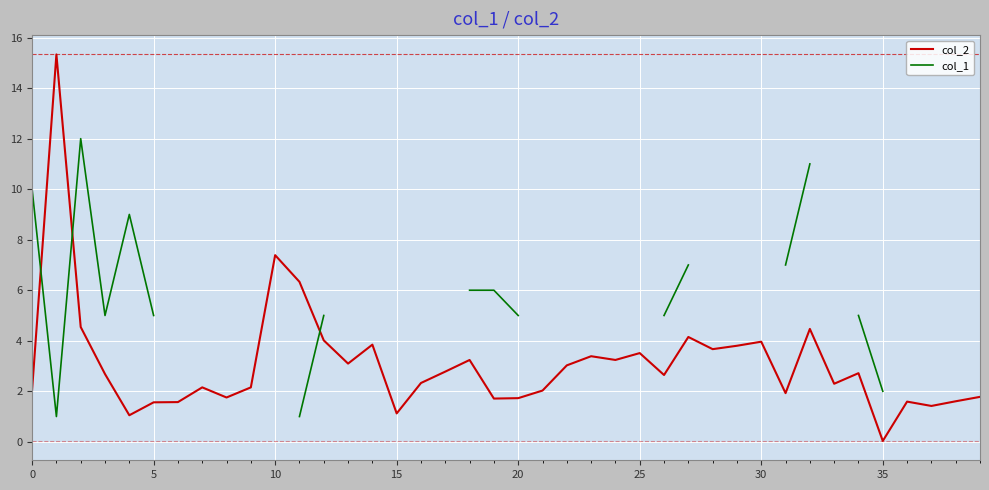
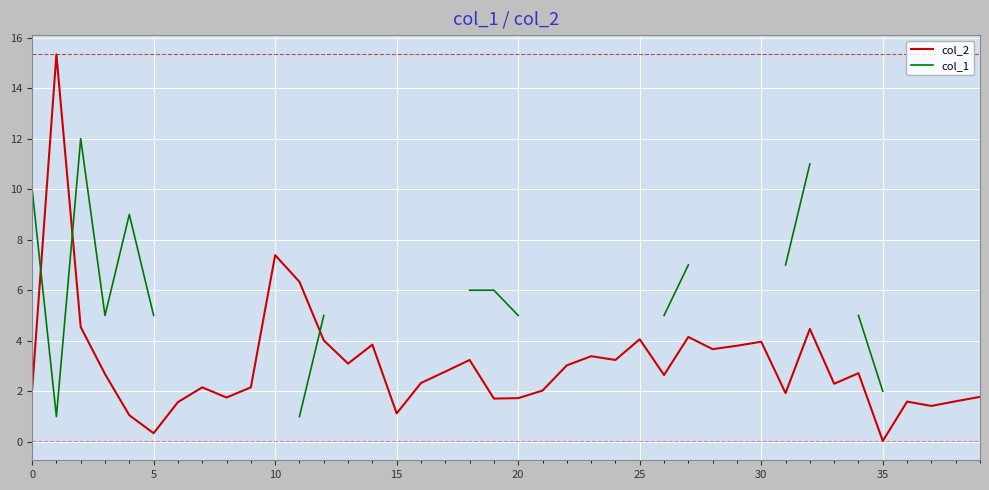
  {
    "col_2": {
      "0": 2.1,
-     "5": 1.6,
+     "5": 0.3,
      "10": 7.4,
      "15": 1.1,
      "20": 1.7,
-     "25": 3.5,
+     "25": 4.1,
      "30": 4.0,
      "35": 0.0
    },
    "col_1": {
      "0": 10.0,
      "5": 5.0,
      "15": 10.0,
      "20": 5.0,
      "35": 2.0
    }
  }
